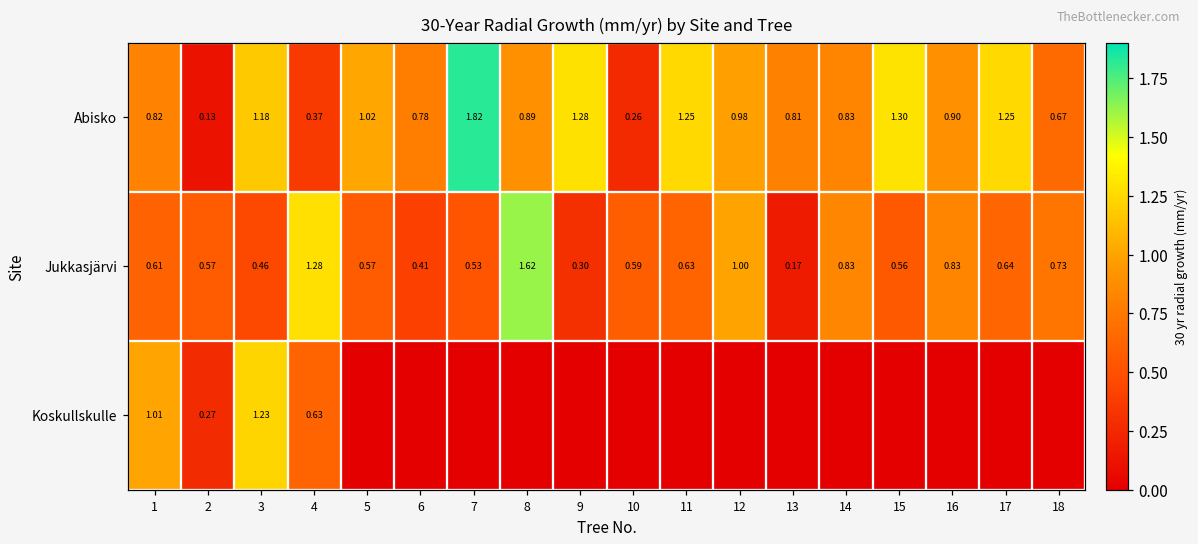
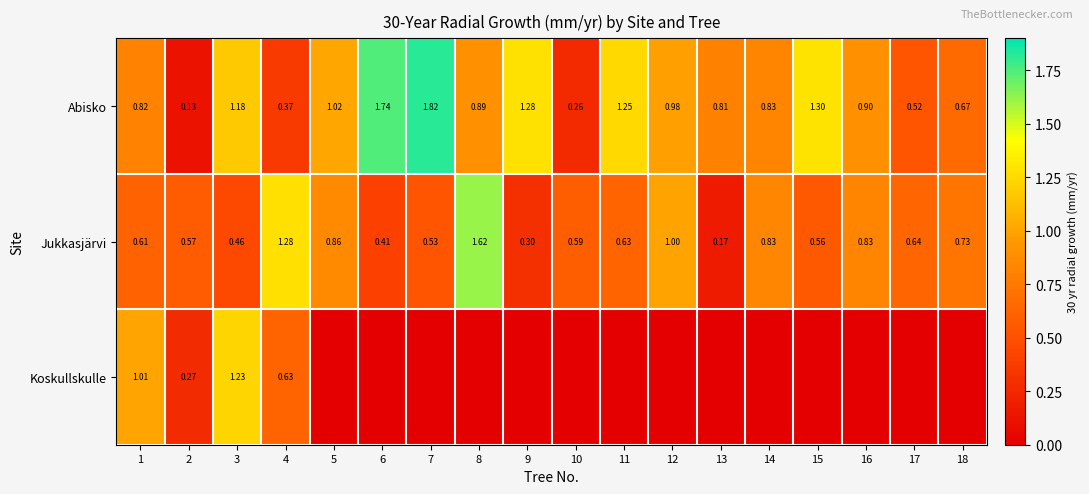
  {
    "Abisko": {
      "1": 0.82,
      "2": 0.13,
      "3": 1.18,
      "4": 0.37,
      "5": 1.02,
-     "6": 0.78,
+     "6": 1.74,
      "7": 1.82,
      "8": 0.89,
      "9": 1.28,
      "10": 0.26,
      "11": 1.25,
      "12": 0.98,
      "13": 0.81,
      "14": 0.83,
      "15": 1.30,
      "16": 0.90,
-     "17": 1.25,
+     "17": 0.52,
      "18": 0.67
    },
    "Jukkasjärvi": {
      "1": 0.61,
      "2": 0.57,
      "3": 0.46,
      "4": 1.28,
-     "5": 0.57,
+     "5": 0.86,
      "6": 0.41,
      "7": 0.53,
      "8": 1.62,
      "9": 0.30,
      "10": 0.59,
      "11": 0.63,
      "12": 1.00,
      "13": 0.17,
      "14": 0.83,
      "15": 0.56,
      "16": 0.83,
      "17": 0.64,
      "18": 0.73
    },
    "Koskullskulle": {
      "1": 1.01,
      "2": 0.27,
      "3": 1.23,
      "4": 0.63
    }
  }
